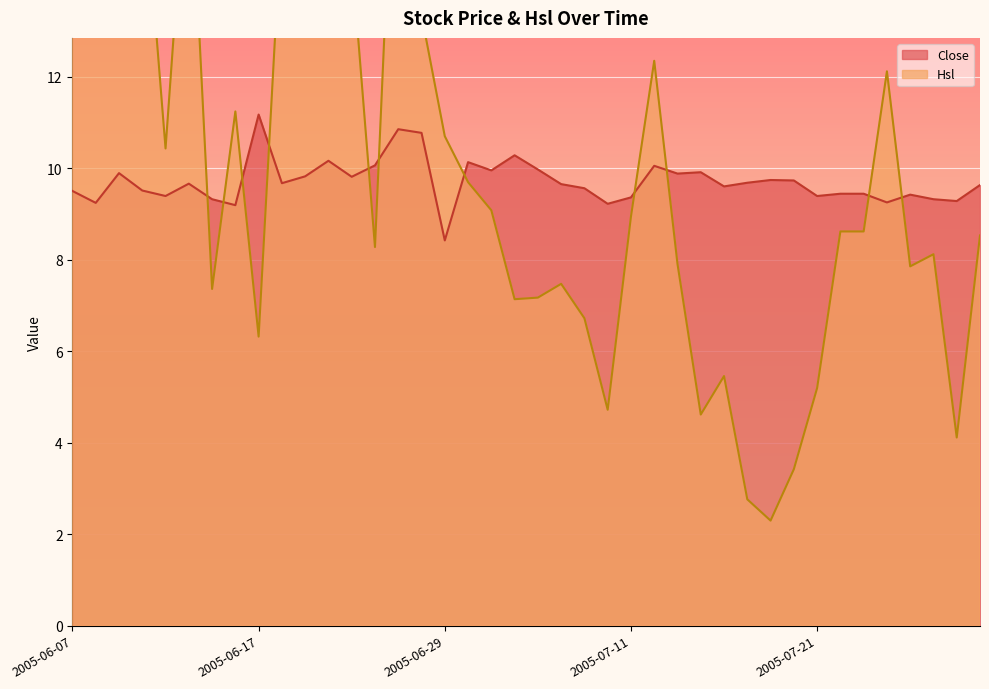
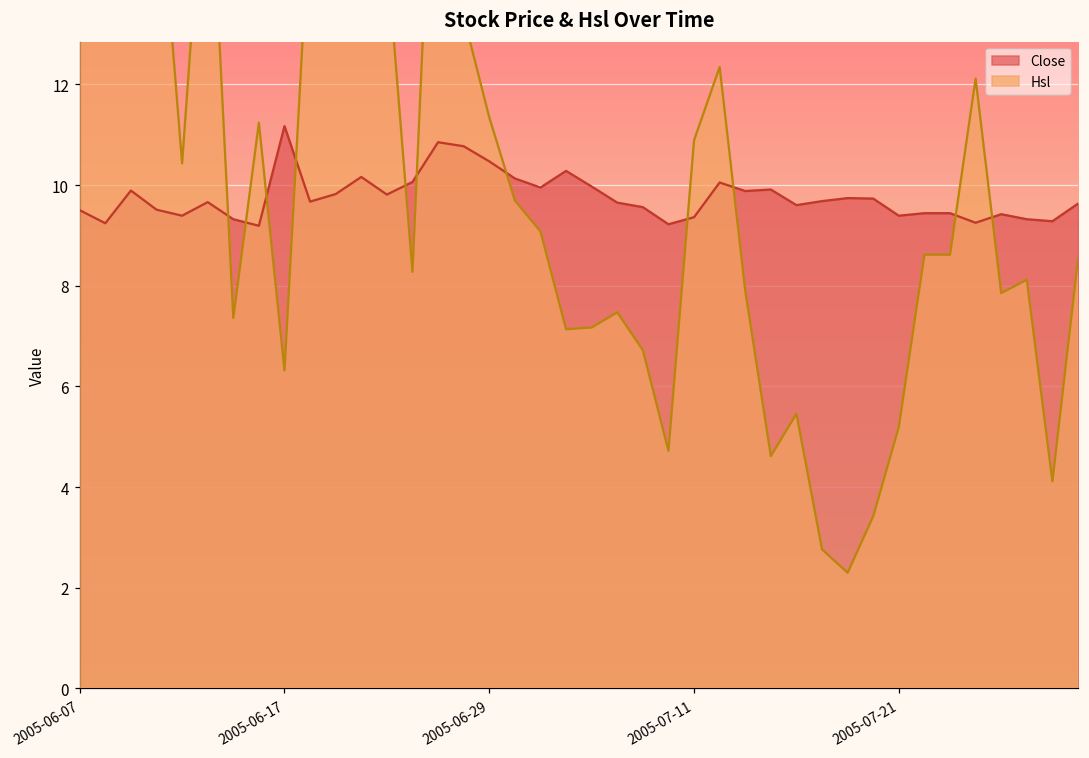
  {
    "Close": {
      "2005-06-07": 9.5,
      "2005-06-17": 11.2,
-     "2005-06-29": 8.4,
+     "2005-06-29": 10.5,
      "2005-07-11": 9.4,
      "2005-07-21": 9.4
    },
    "Hsl": {
      "2005-06-17": 6.3,
-     "2005-06-29": 10.7,
-     "2005-07-11": 8.9,
+     "2005-06-29": 11.3,
+     "2005-07-11": 10.9,
      "2005-07-21": 5.2
    }
  }
